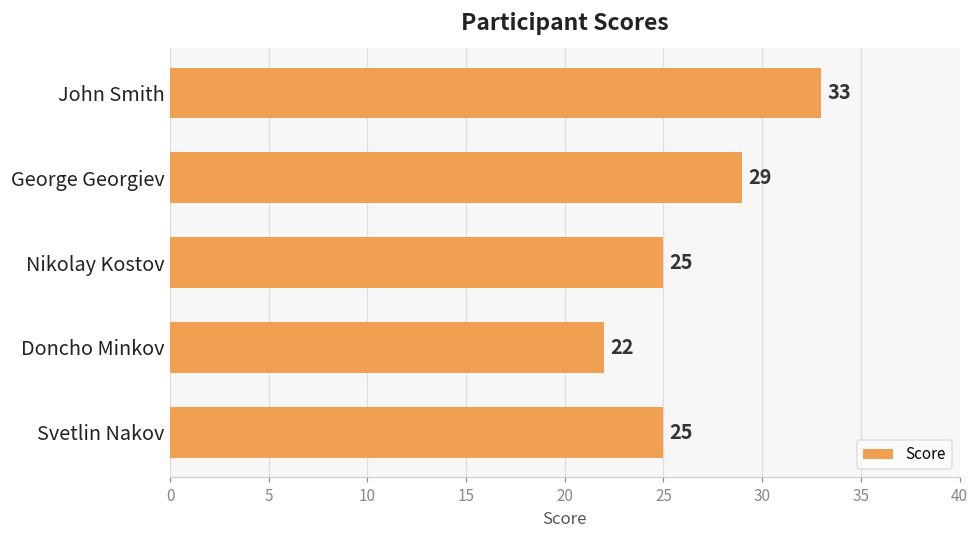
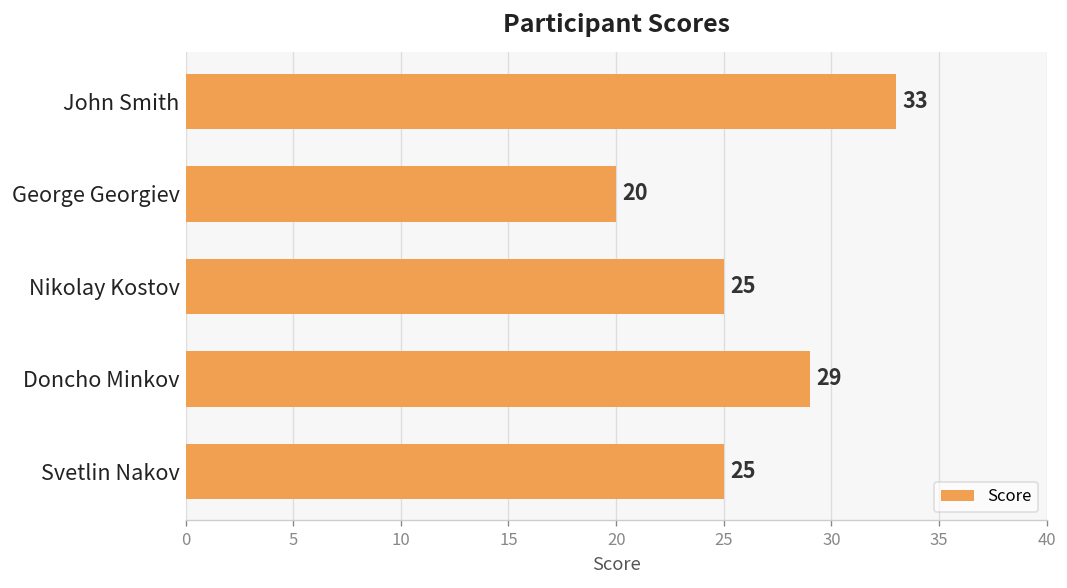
  {
    "John Smith": 33,
-   "George Georgiev": 29,
+   "George Georgiev": 20,
    "Nikolay Kostov": 25,
-   "Doncho Minkov": 22,
+   "Doncho Minkov": 29,
    "Svetlin Nakov": 25
  }
